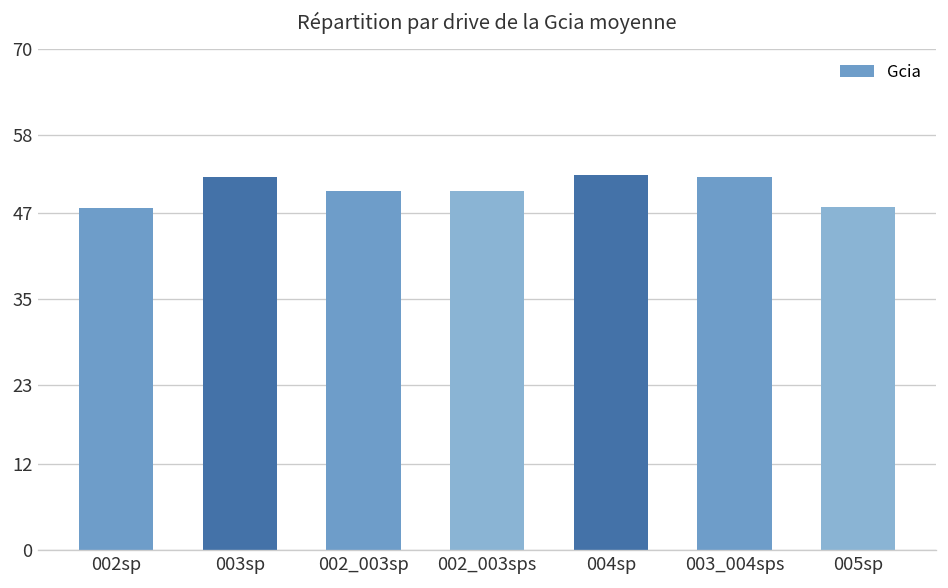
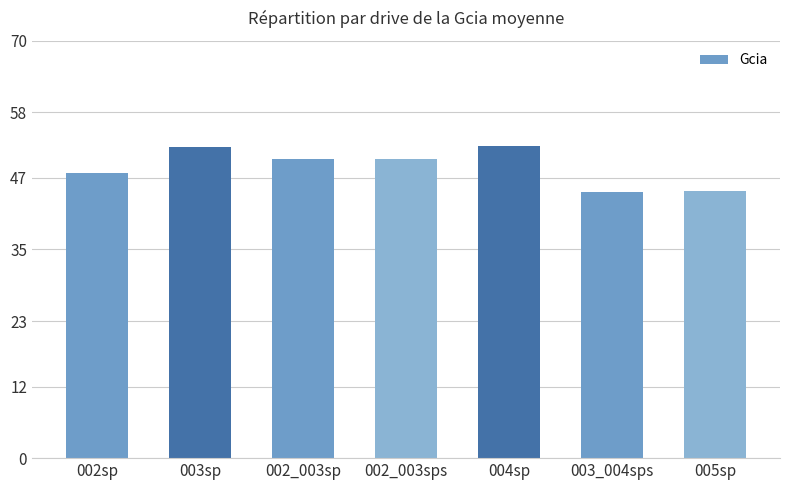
  {
    "002sp": 48,
    "003sp": 52,
    "002_003sp": 50,
    "002_003sps": 50,
    "004sp": 52,
-   "003_004sps": 52,
-   "005sp": 48
+   "003_004sps": 45,
+   "005sp": 45
  }
